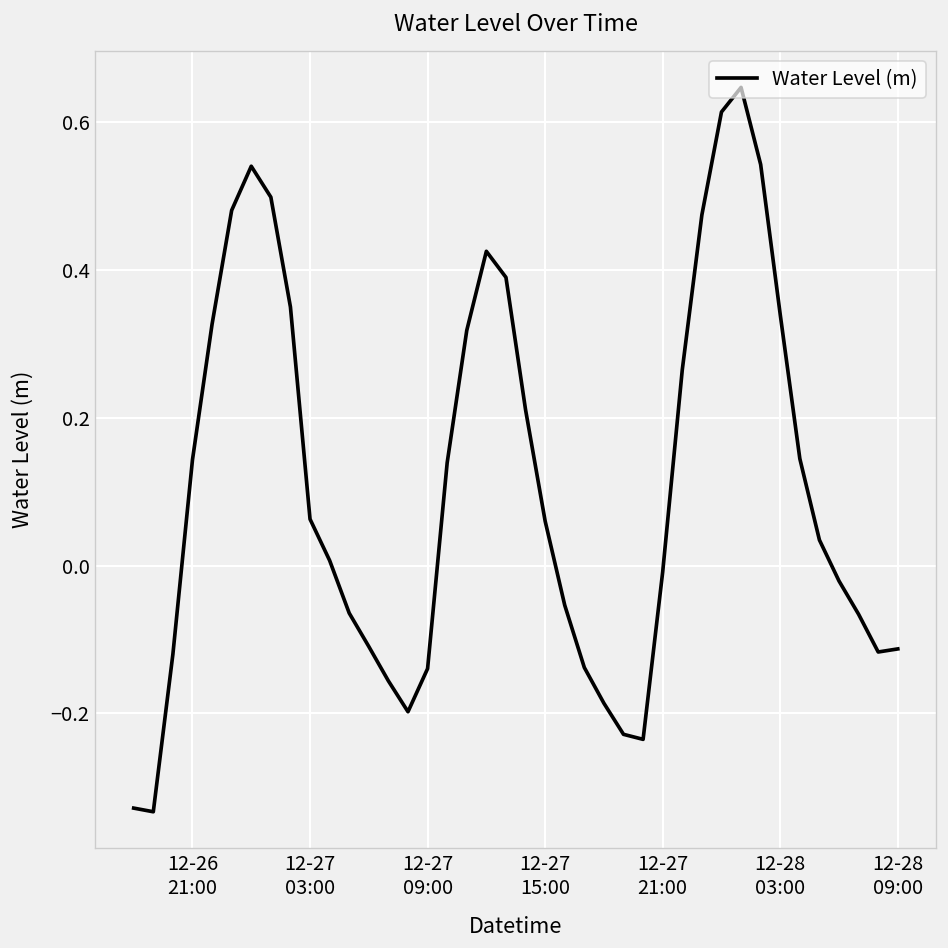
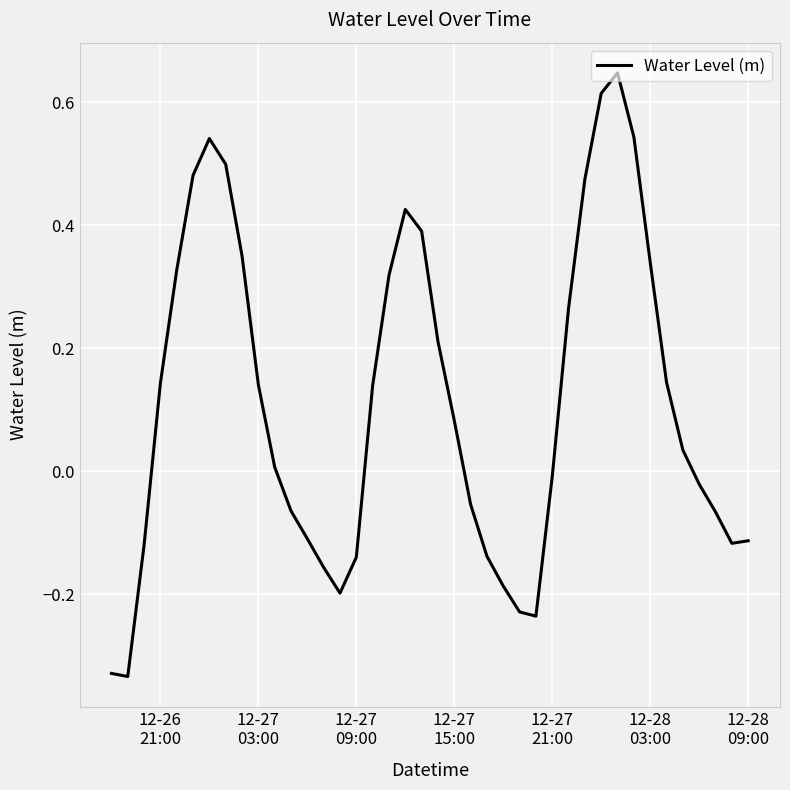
  {
    "12-26 21:00": 0.14,
-   "12-27 03:00": 0.06,
+   "12-27 03:00": 0.14,
    "12-27 09:00": -0.14,
-   "12-27 15:00": 0.06,
+   "12-27 15:00": 0.08,
    "12-27 21:00": -0.01,
    "12-28 03:00": 0.34,
    "12-28 09:00": -0.11
  }
